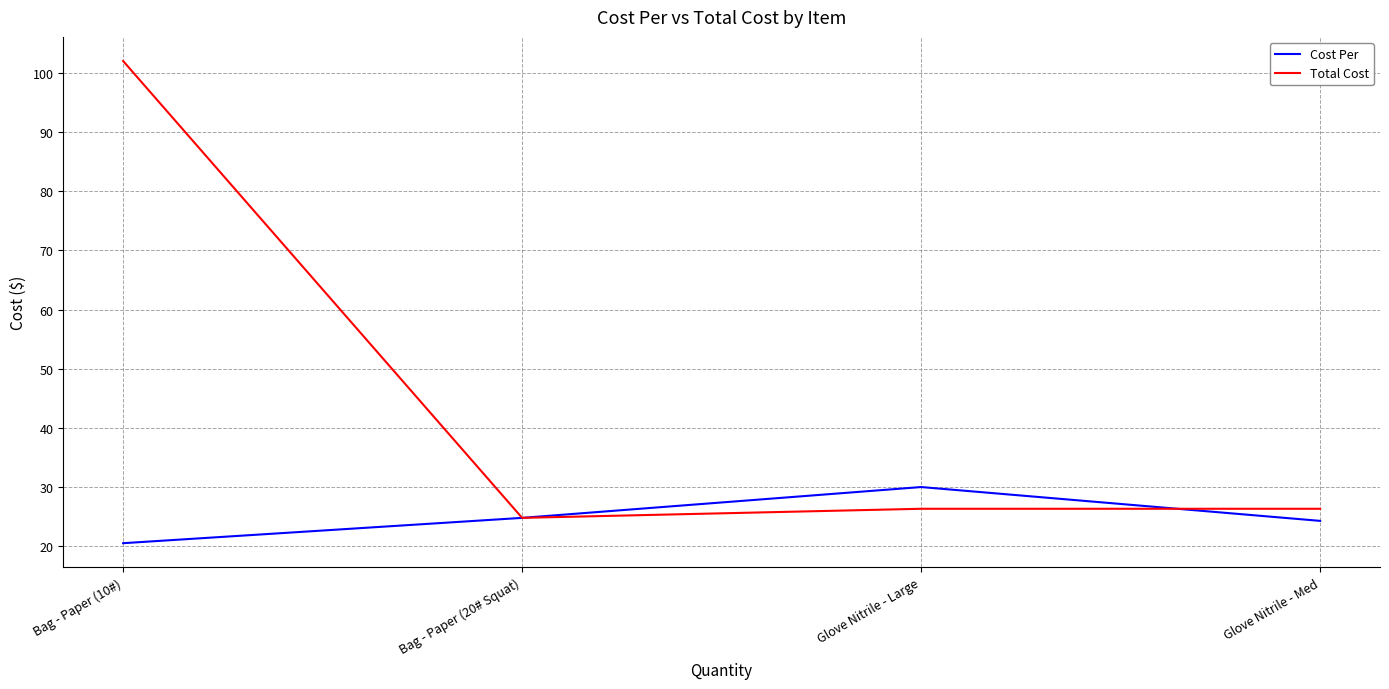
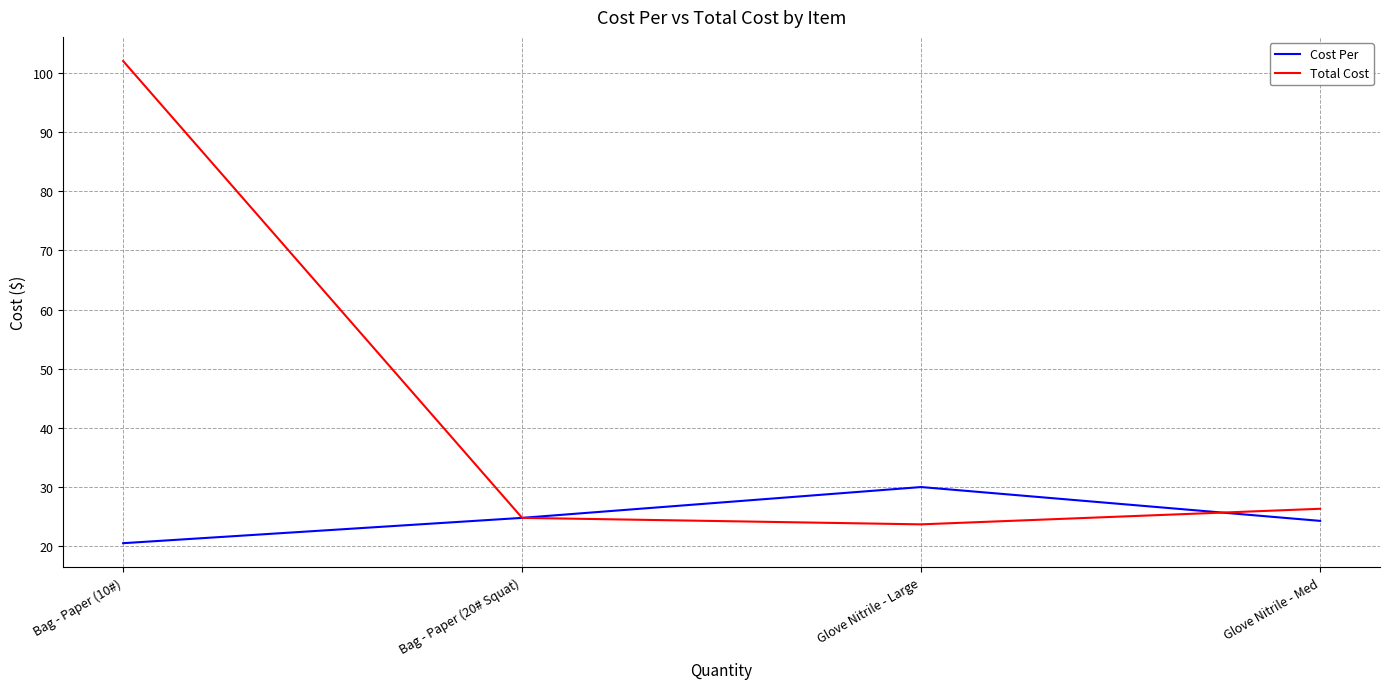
  {
    "Cost Per": {
      "Bag - Paper (10#)": 20,
      "Glove Nitrile - Large": 30,
      "Glove Nitrile - Med": 24
    },
    "Total Cost": {
      "Bag - Paper (10#)": 102,
-     "Glove Nitrile - Large": 26,
+     "Glove Nitrile - Large": 24,
      "Glove Nitrile - Med": 26
    }
  }
